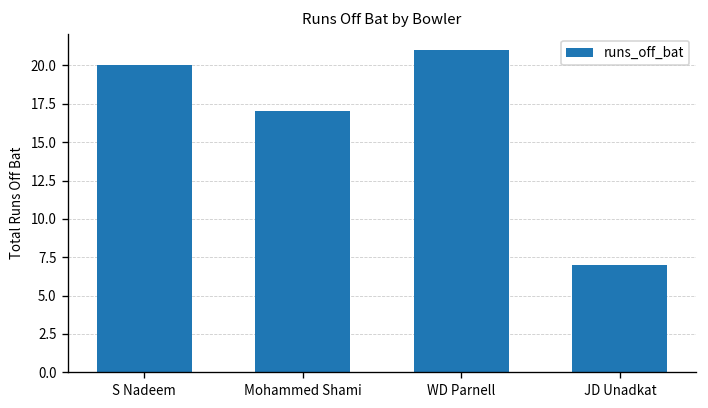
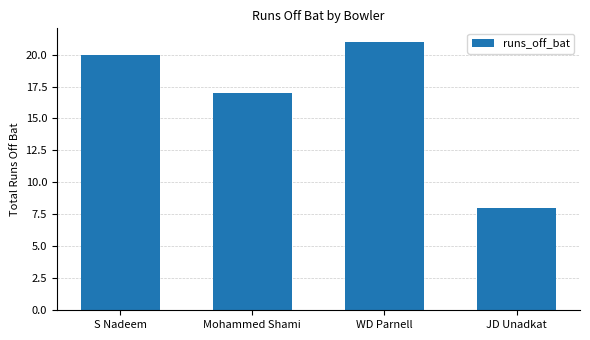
  {
    "S Nadeem": 20,
    "Mohammed Shami": 17,
    "WD Parnell": 21,
-   "JD Unadkat": 7
+   "JD Unadkat": 8
  }
